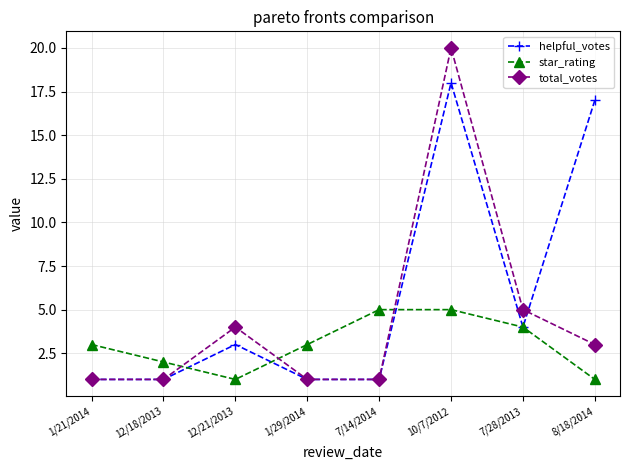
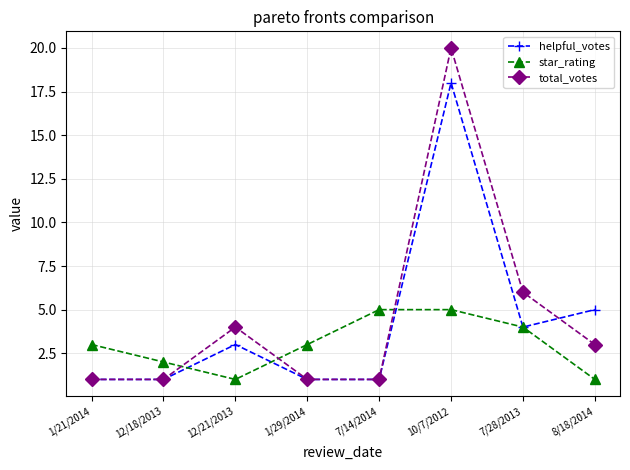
  {
    "helpful_votes": {
      "12/21/2013": 3,
      "10/7/2012": 18,
-     "8/18/2014": 17
+     "8/18/2014": 5
    },
    "star_rating": {
      "1/21/2014": 3,
      "12/18/2013": 2,
      "12/21/2013": 1,
      "1/29/2014": 3,
      "7/14/2014": 5,
      "10/7/2012": 5,
      "8/18/2014": 1
    },
    "total_votes": {
      "12/21/2013": 4,
      "10/7/2012": 20,
-     "7/28/2013": 5,
+     "7/28/2013": 6,
      "8/18/2014": 3
    }
  }
